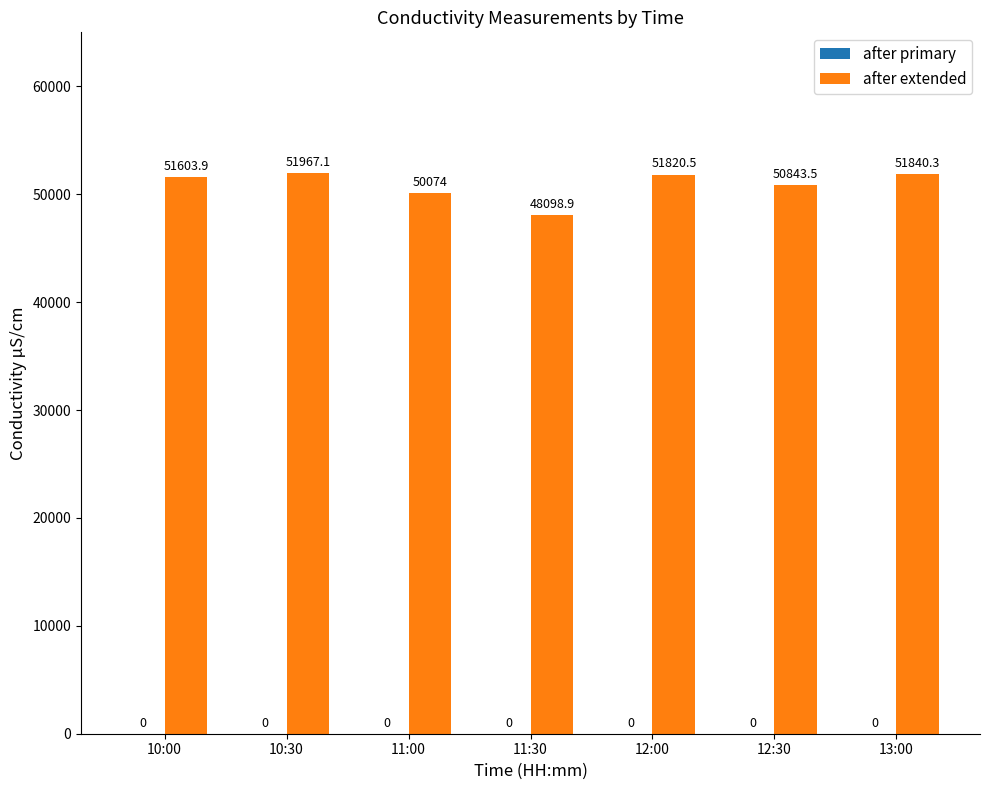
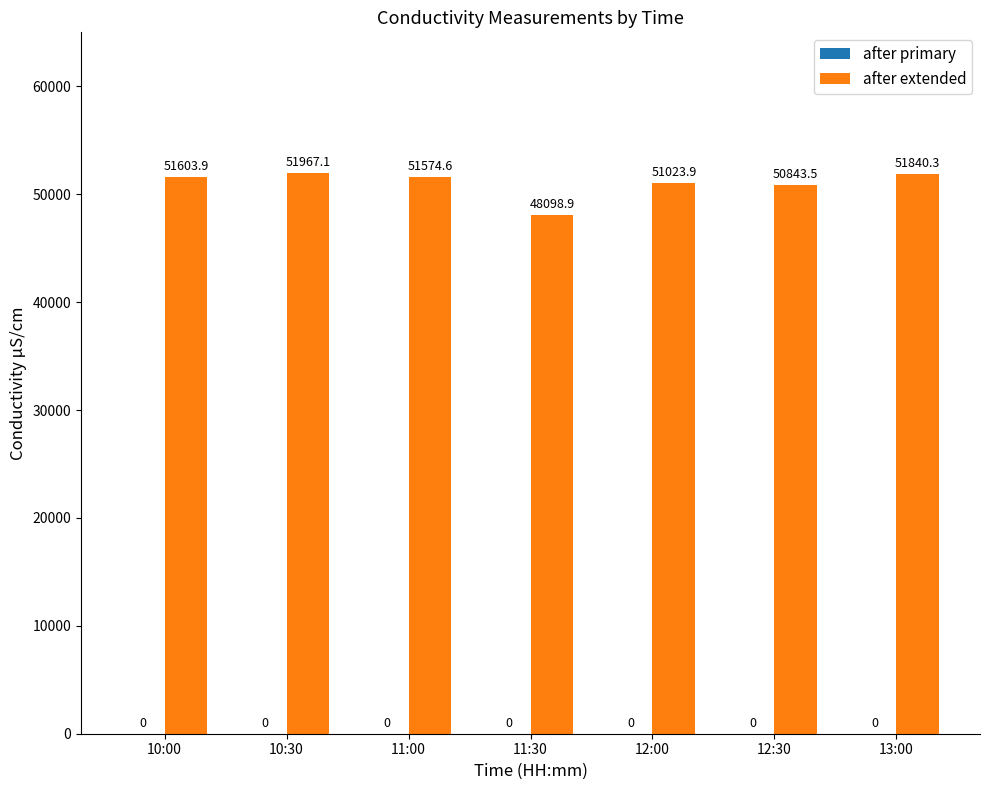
  {
    "after primary": {
      "10:00": 0,
      "10:30": 0,
      "11:00": 0,
      "11:30": 0,
      "12:00": 0,
      "12:30": 0,
      "13:00": 0
    },
    "after extended": {
      "10:00": 51603.9,
      "10:30": 51967.1,
-     "11:00": 50074,
+     "11:00": 51574.6,
      "11:30": 48098.9,
-     "12:00": 51820.5,
+     "12:00": 51023.9,
      "12:30": 50843.5,
      "13:00": 51840.3
    }
  }
